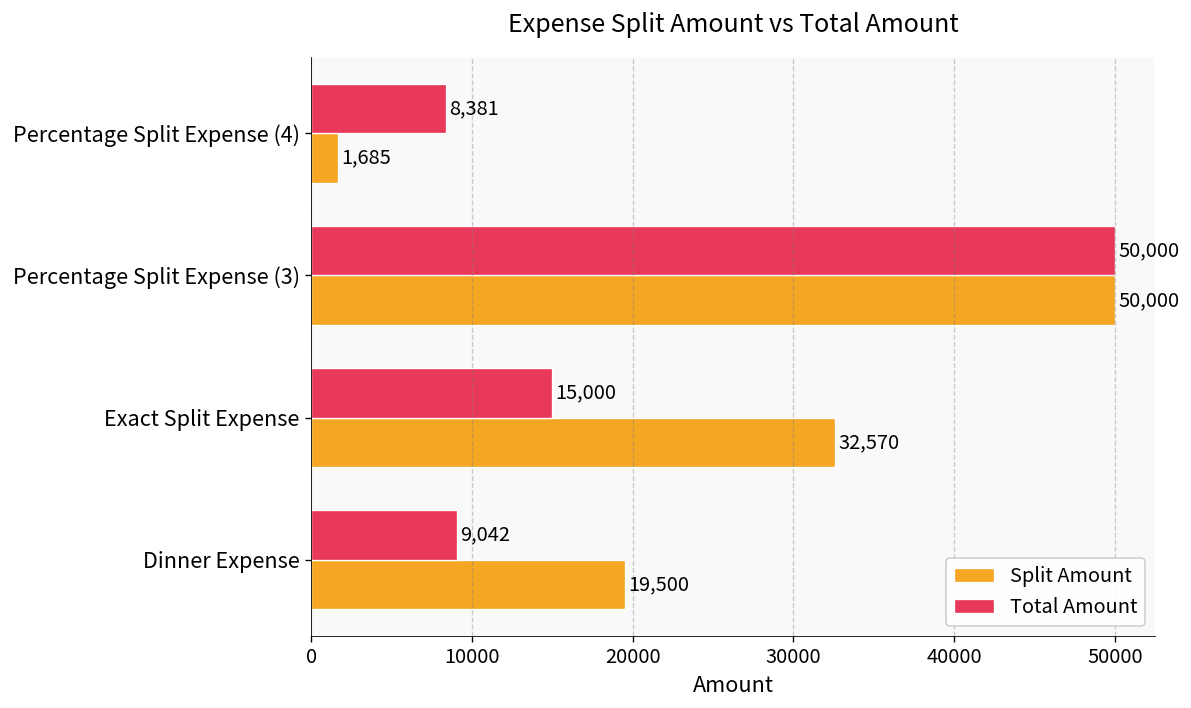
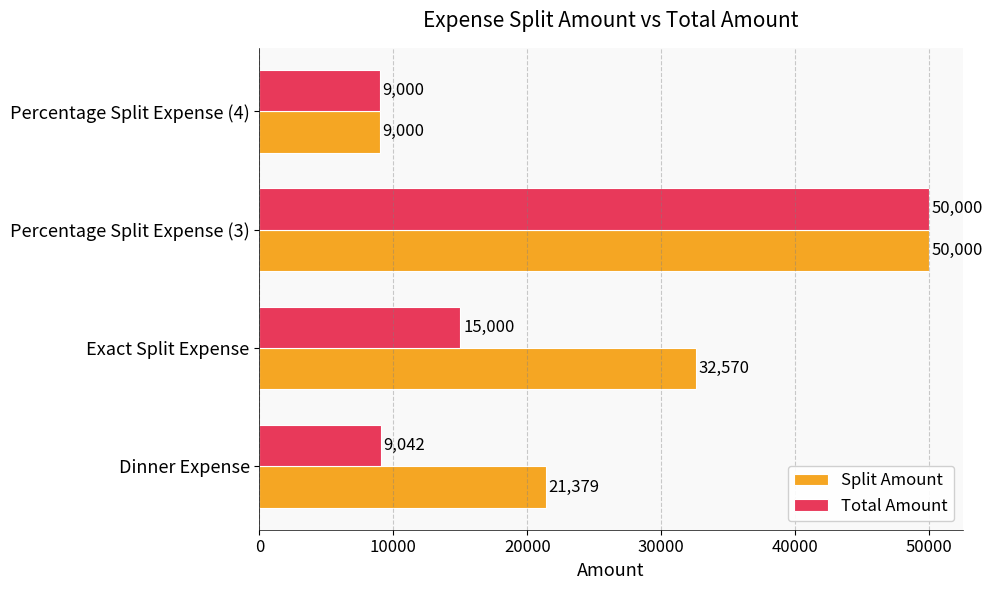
  {
    "Split Amount": {
-     "Percentage Split Expense (4)": "1,685",
+     "Percentage Split Expense (4)": "9,000",
      "Percentage Split Expense (3)": "50,000",
      "Exact Split Expense": "32,570",
-     "Dinner Expense": "19,500"
+     "Dinner Expense": "21,379"
    },
    "Total Amount": {
-     "Percentage Split Expense (4)": "8,381",
+     "Percentage Split Expense (4)": "9,000",
      "Percentage Split Expense (3)": "50,000",
      "Exact Split Expense": "15,000",
      "Dinner Expense": "9,042"
    }
  }
